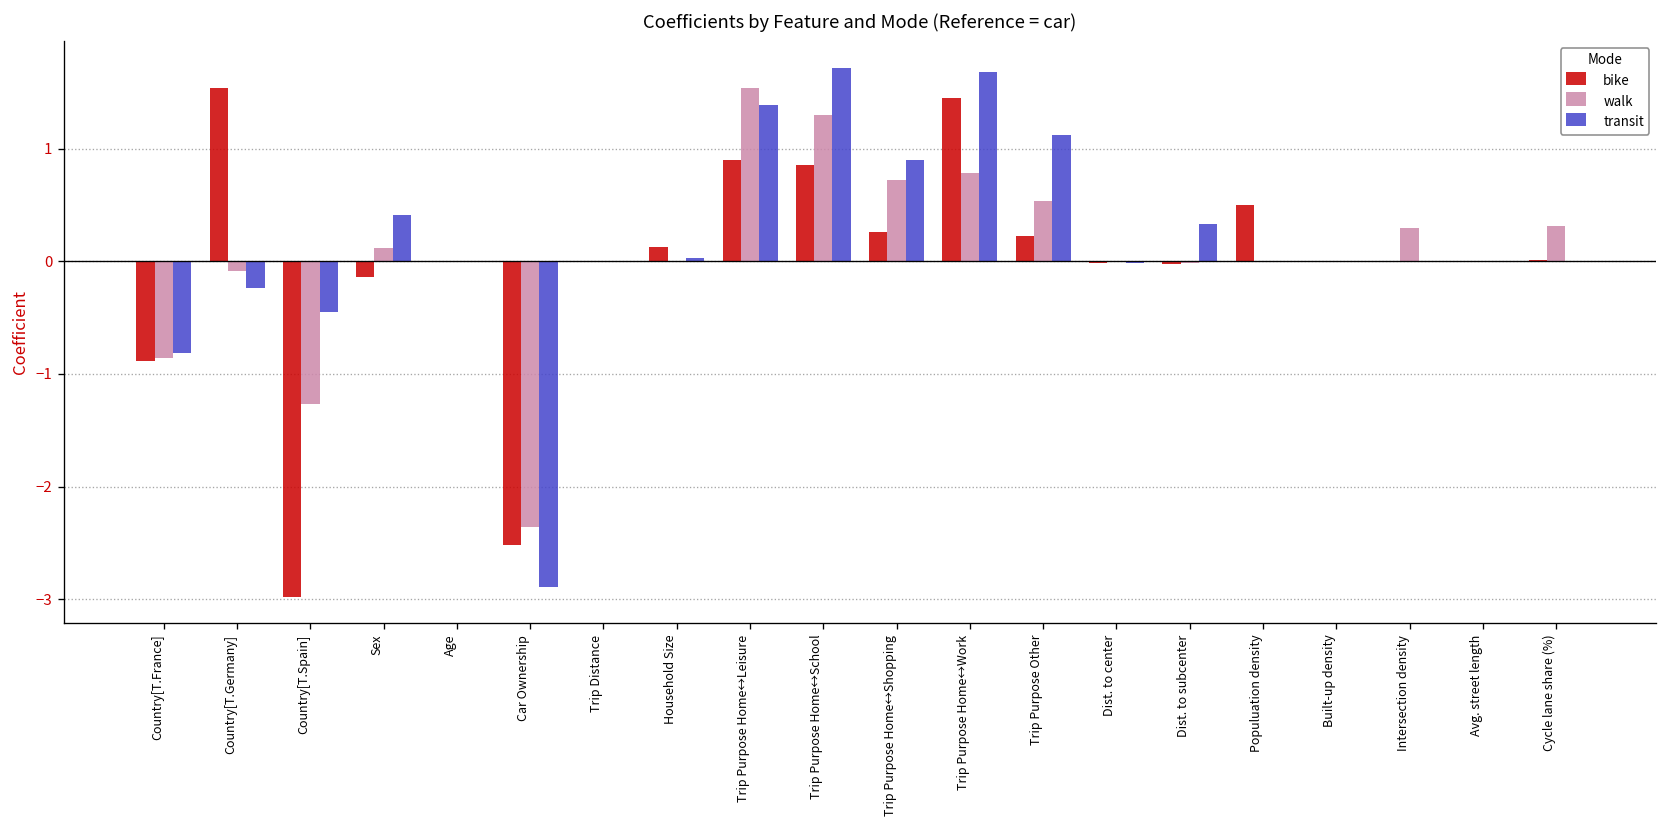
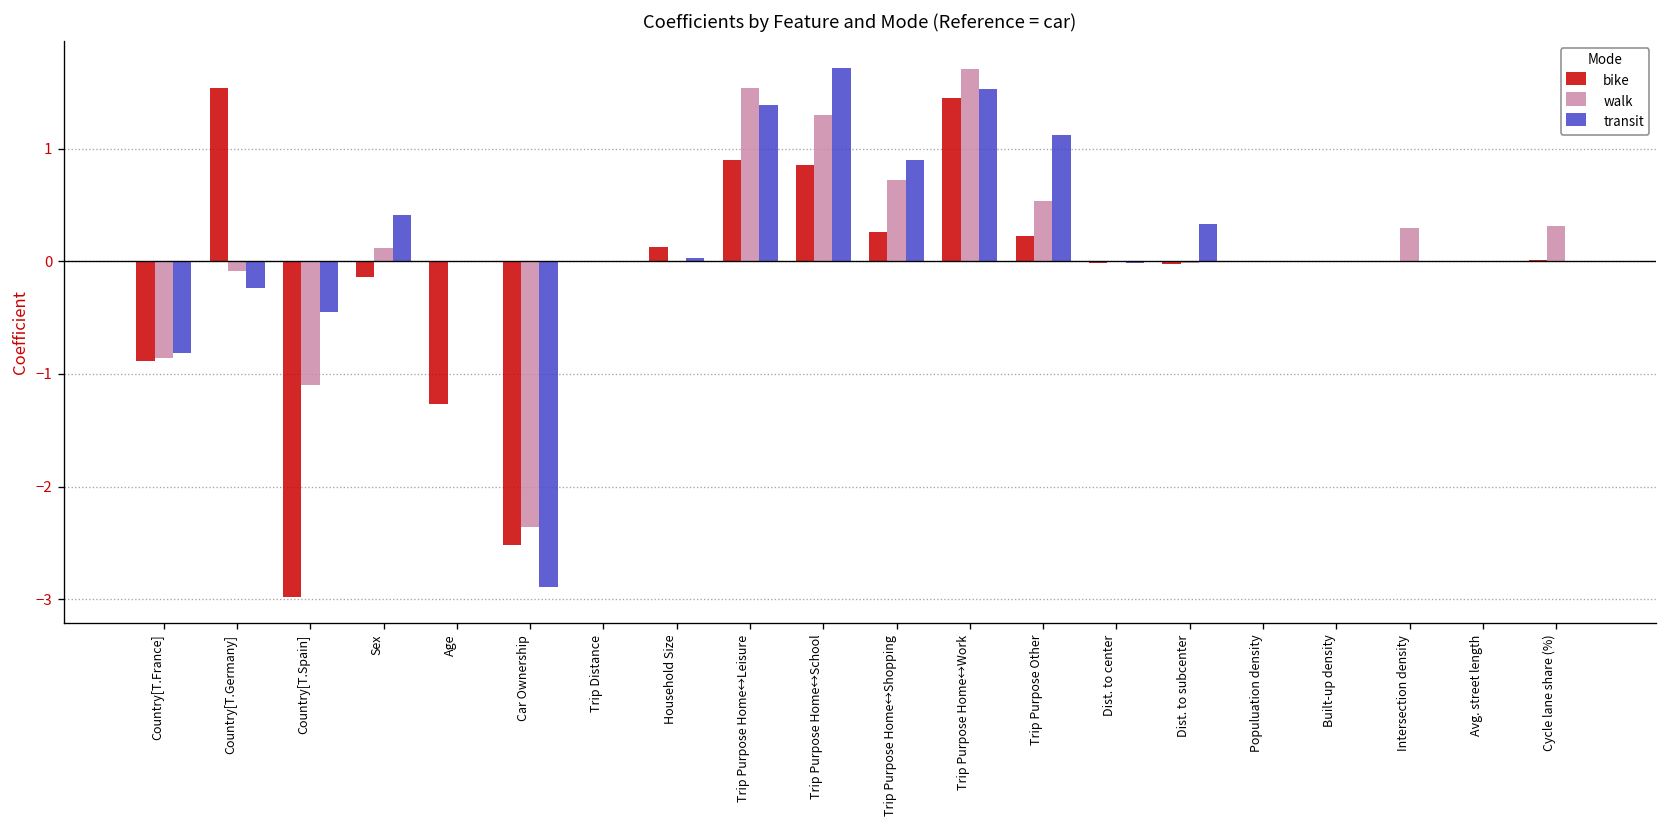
  {
    "bike": {
      "Country[T.France]": -0.9,
      "Country[T.Germany]": 1.5,
      "Country[T.Spain]": -3.0,
      "Sex": -0.1,
-     "Age": 0.0,
+     "Age": -1.3,
      "Car Ownership": -2.5,
      "Household Size": 0.1,
      "Trip Purpose Home↔Leisure": 0.9,
      "Trip Purpose Home↔School": 0.9,
      "Trip Purpose Home↔Shopping": 0.3,
      "Trip Purpose Home↔Work": 1.5,
      "Trip Purpose Other": 0.2,
-     "Populuation density": 0.5
+     "Populuation density": 0.0
    },
    "walk": {
      "Country[T.France]": -0.9,
      "Country[T.Germany]": -0.1,
-     "Country[T.Spain]": -1.3,
+     "Country[T.Spain]": -1.1,
      "Sex": 0.1,
      "Car Ownership": -2.4,
      "Trip Purpose Home↔Leisure": 1.5,
      "Trip Purpose Home↔School": 1.3,
      "Trip Purpose Home↔Shopping": 0.7,
-     "Trip Purpose Home↔Work": 0.8,
+     "Trip Purpose Home↔Work": 1.7,
      "Trip Purpose Other": 0.5,
      "Intersection density": 0.3,
      "Cycle lane share (%)": 0.3
    },
    "transit": {
      "Country[T.France]": -0.8,
      "Country[T.Germany]": -0.2,
      "Country[T.Spain]": -0.4,
      "Sex": 0.4,
      "Car Ownership": -2.9,
      "Household Size": 0.0,
      "Trip Purpose Home↔Leisure": 1.4,
      "Trip Purpose Home↔School": 1.7,
      "Trip Purpose Home↔Shopping": 0.9,
-     "Trip Purpose Home↔Work": 1.7,
+     "Trip Purpose Home↔Work": 1.5,
      "Trip Purpose Other": 1.1,
      "Dist. to subcenter": 0.3
    }
  }
